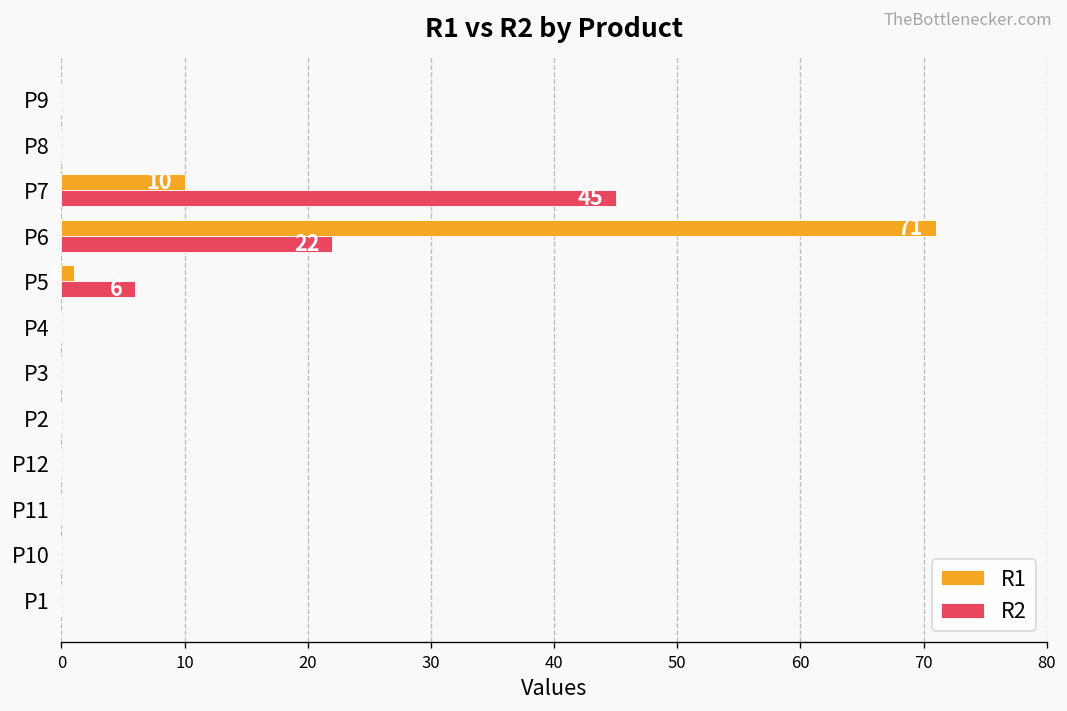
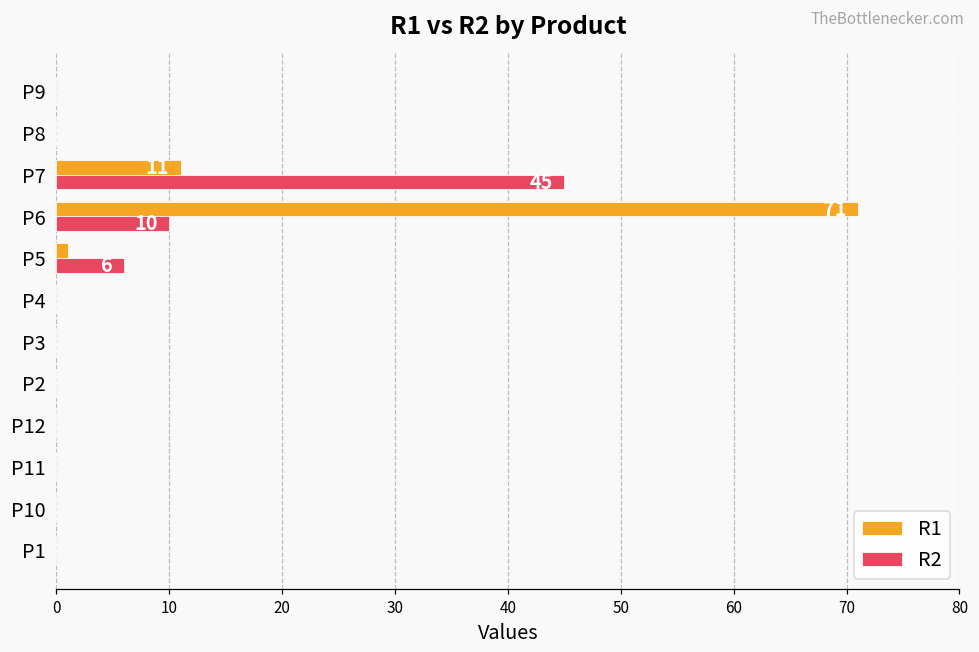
  {
    "R1": {
-     "P7": 10,
+     "P7": 11,
      "P6": 71
    },
    "R2": {
-     "P6": 22
+     "P6": 10
    }
  }
